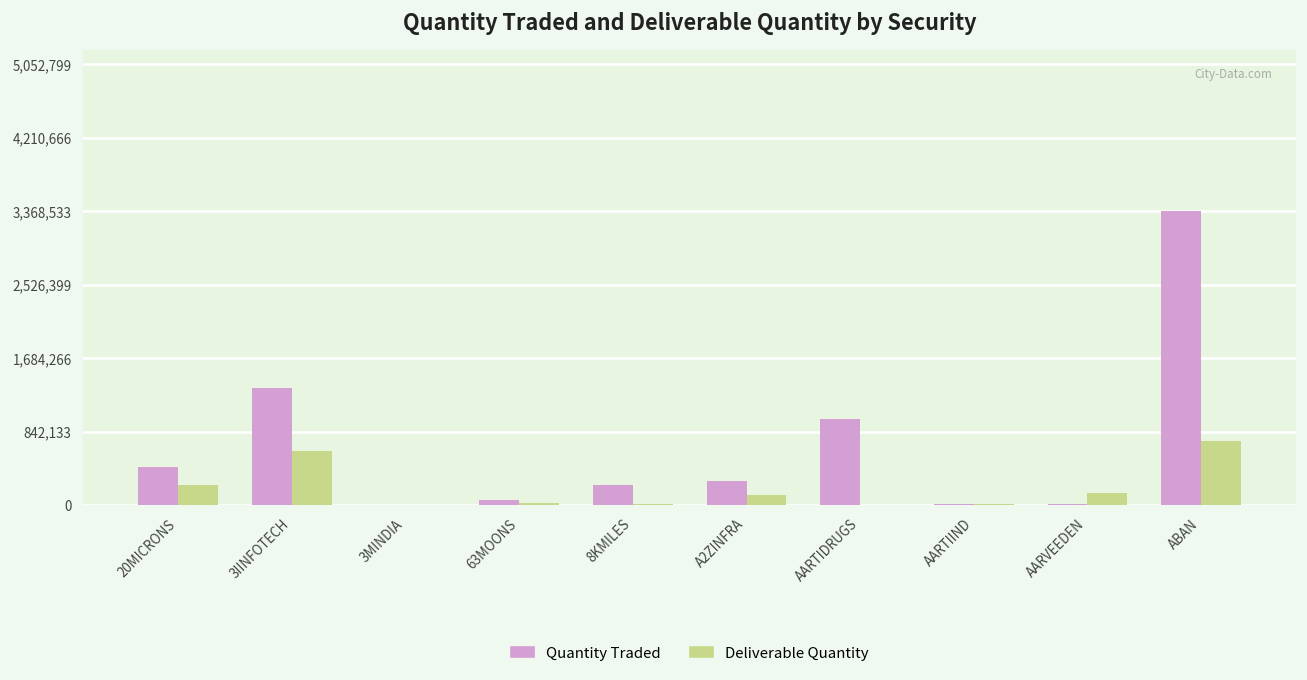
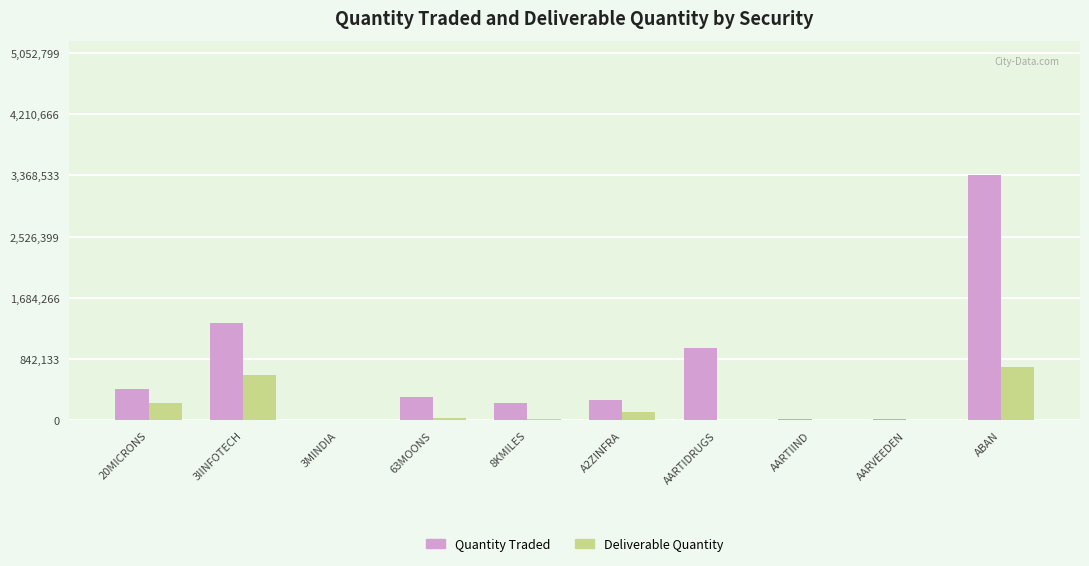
  {
    "Quantity Traded": {
      "20MICRONS": "400,000",
      "3IINFOTECH": "1,300,000",
-     "63MOONS": "100,000",
+     "63MOONS": "300,000",
      "8KMILES": "200,000",
      "A2ZINFRA": "300,000",
      "AARTIDRUGS": "1,000,000",
      "ABAN": "3,400,000"
    },
    "Deliverable Quantity": {
      "20MICRONS": "200,000",
      "3IINFOTECH": "600,000",
      "A2ZINFRA": "100,000",
-     "AARVEEDEN": "100,000",
+     "AARVEEDEN": "0",
      "ABAN": "700,000"
    }
  }
